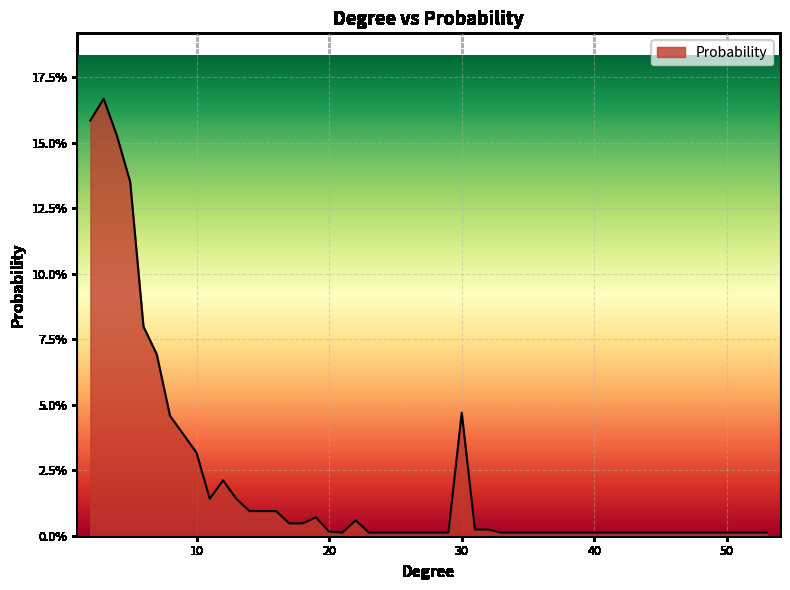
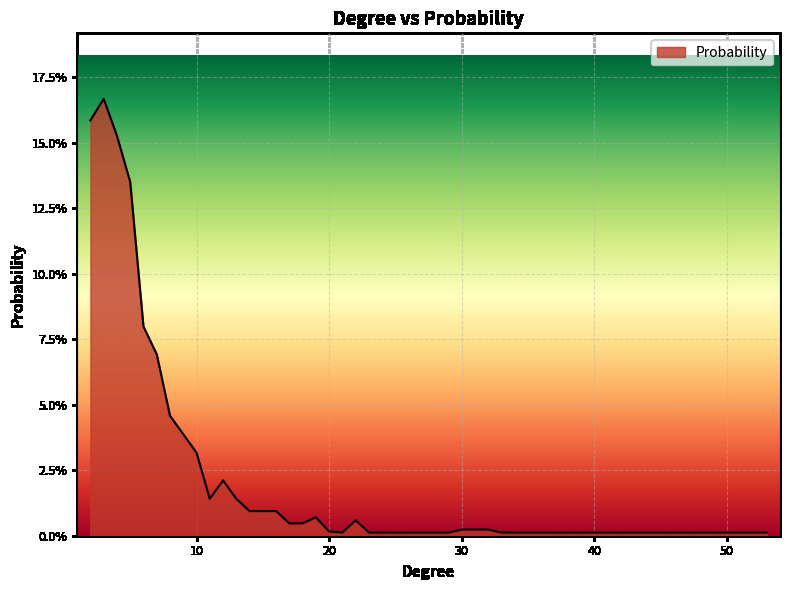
  {
    "10": "3.2%",
    "20": "0.2%",
-   "30": "4.7%"
+   "30": "0.2%"
  }
